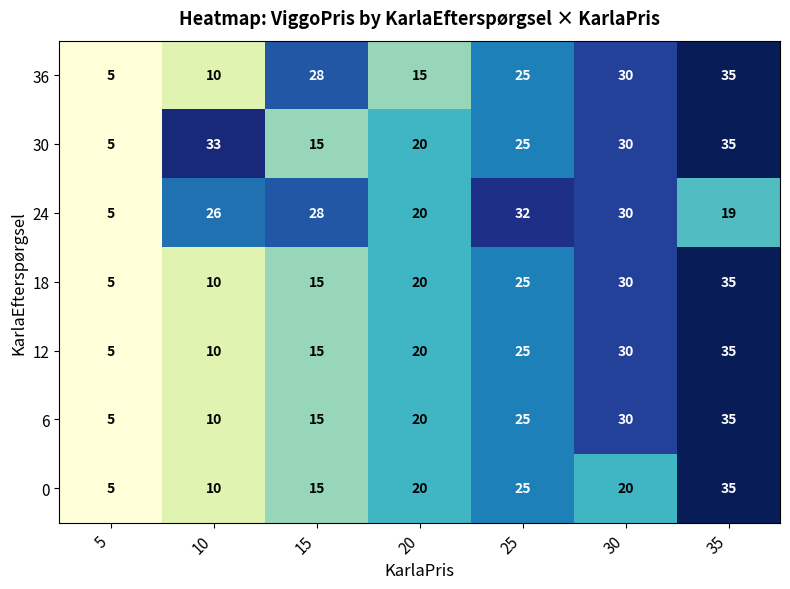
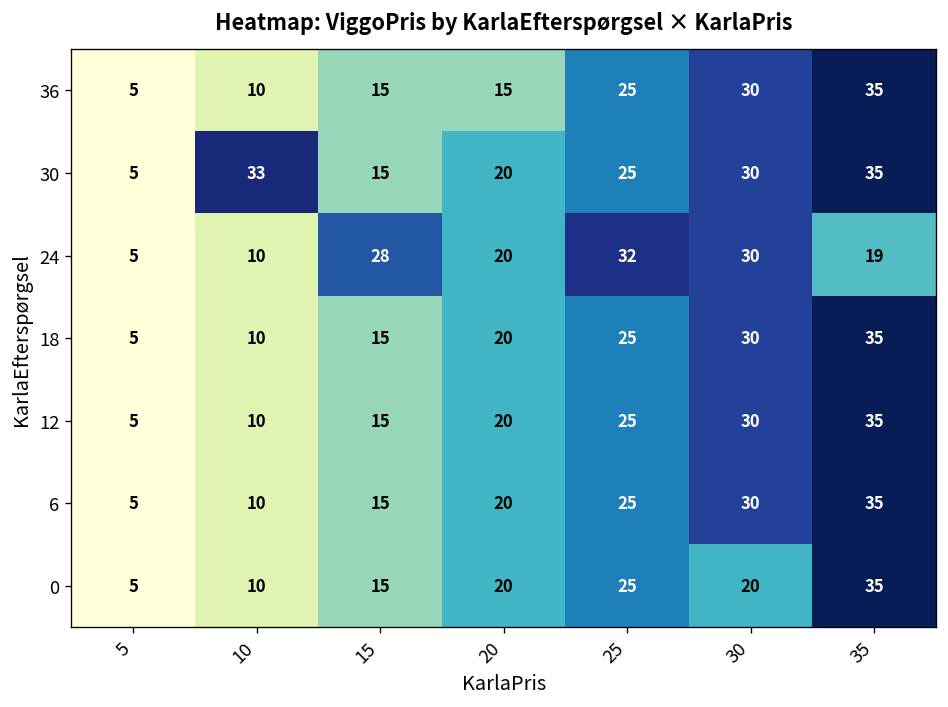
  {
    "36": {
      "5": 5,
      "10": 10,
-     "15": 28,
+     "15": 15,
      "20": 15,
      "25": 25,
      "30": 30,
      "35": 35
    },
    "30": {
      "5": 5,
      "10": 33,
      "15": 15,
      "20": 20,
      "25": 25,
      "30": 30,
      "35": 35
    },
    "24": {
      "5": 5,
-     "10": 26,
+     "10": 10,
      "15": 28,
      "20": 20,
      "25": 32,
      "30": 30,
      "35": 19
    },
    "18": {
      "5": 5,
      "10": 10,
      "15": 15,
      "20": 20,
      "25": 25,
      "30": 30,
      "35": 35
    },
    "12": {
      "5": 5,
      "10": 10,
      "15": 15,
      "20": 20,
      "25": 25,
      "30": 30,
      "35": 35
    },
    "6": {
      "5": 5,
      "10": 10,
      "15": 15,
      "20": 20,
      "25": 25,
      "30": 30,
      "35": 35
    },
    "0": {
      "5": 5,
      "10": 10,
      "15": 15,
      "20": 20,
      "25": 25,
      "30": 20,
      "35": 35
    }
  }
